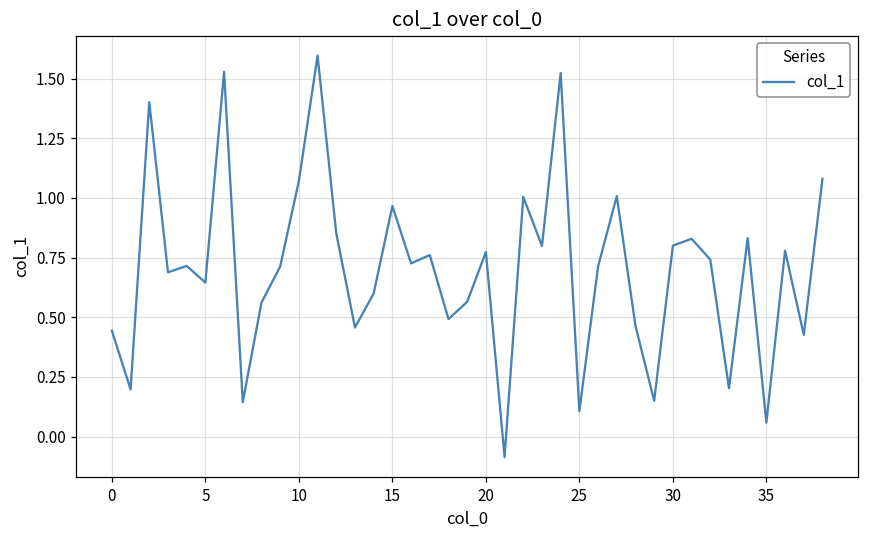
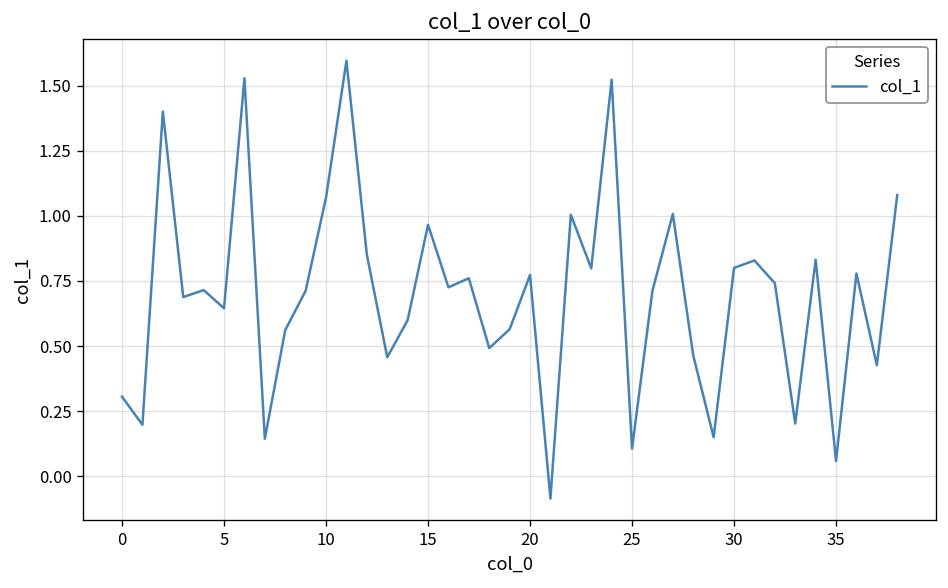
  {
-   "0": 0.44,
+   "0": 0.31,
    "5": 0.65,
    "10": 1.07,
    "15": 0.97,
    "20": 0.77,
    "25": 0.11,
    "30": 0.80,
    "35": 0.06
  }
